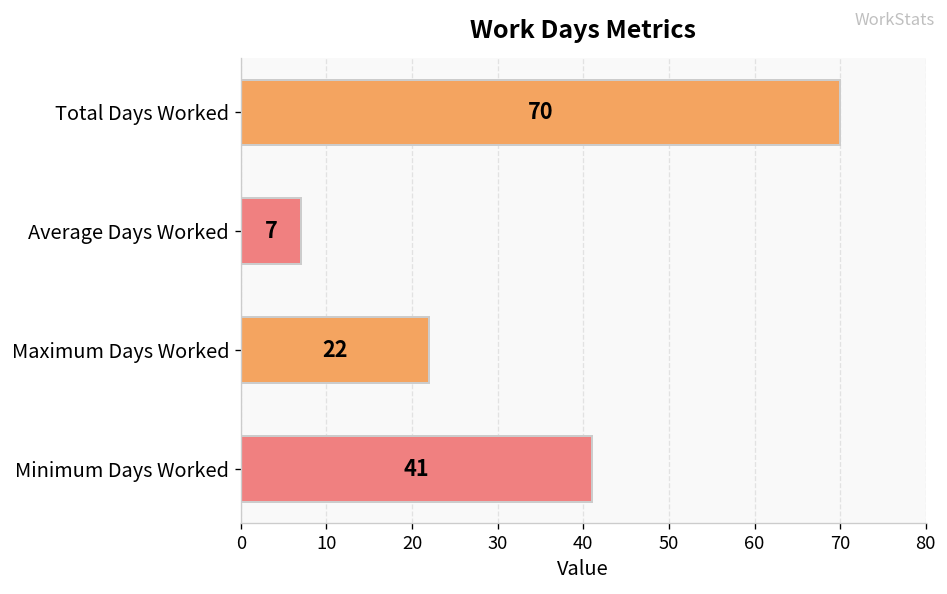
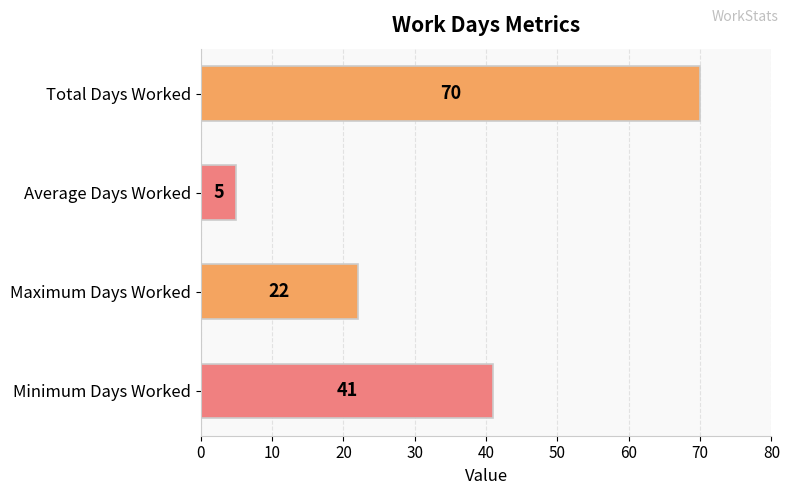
  {
    "Total Days Worked": 70,
-   "Average Days Worked": 7,
+   "Average Days Worked": 5,
    "Maximum Days Worked": 22,
    "Minimum Days Worked": 41
  }
